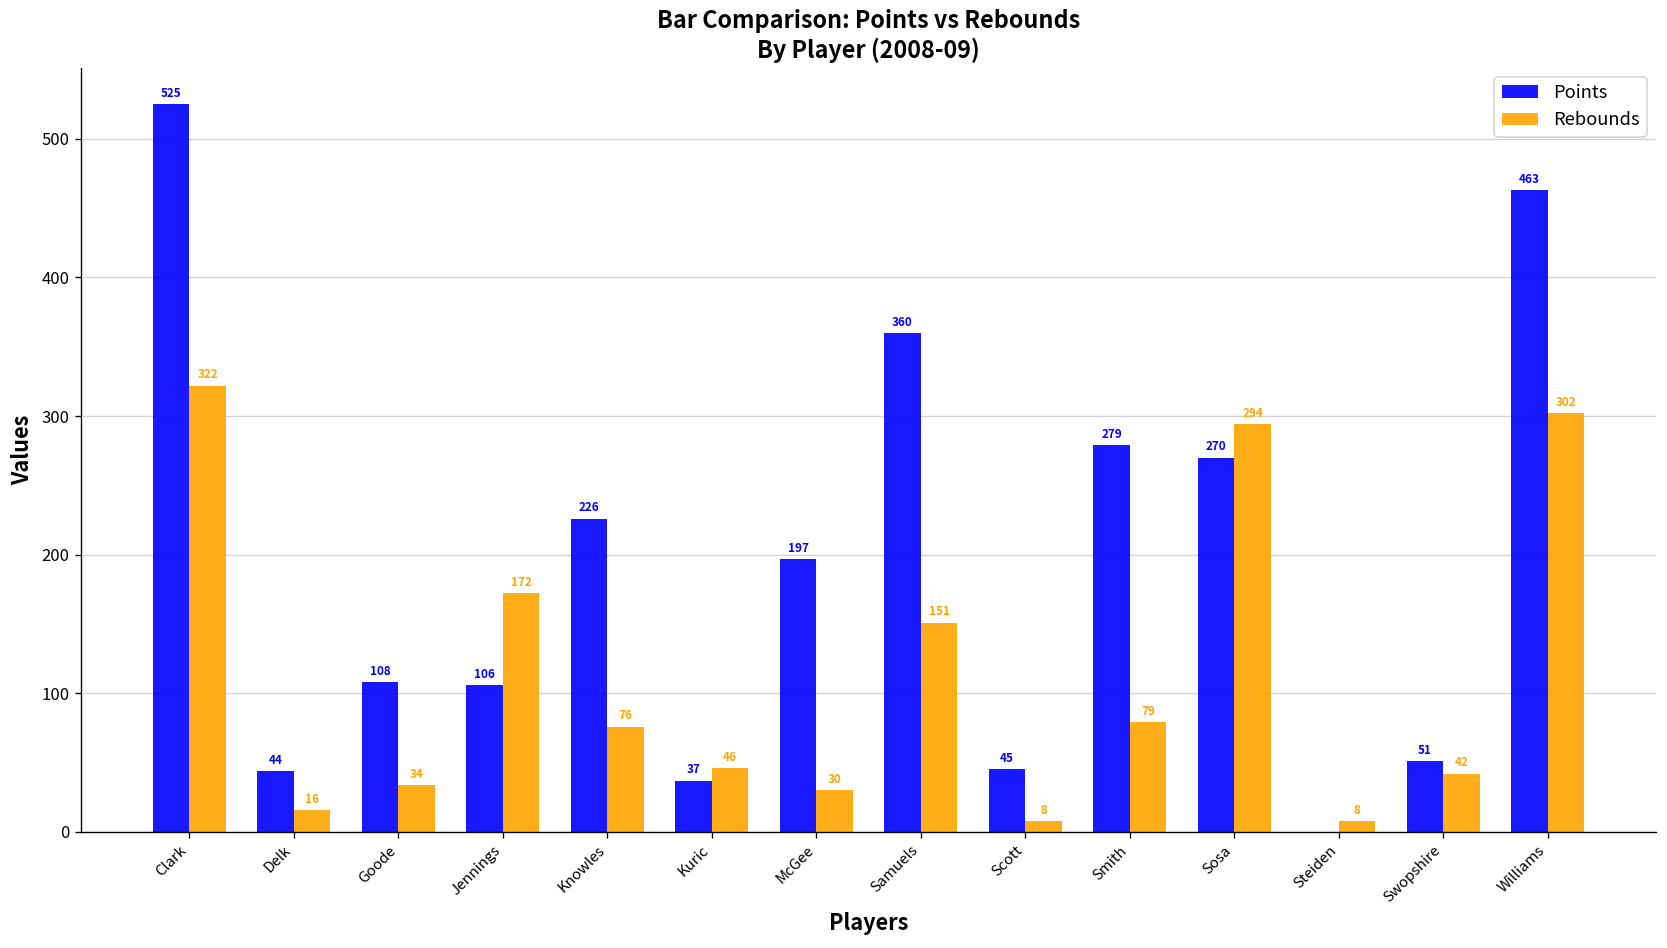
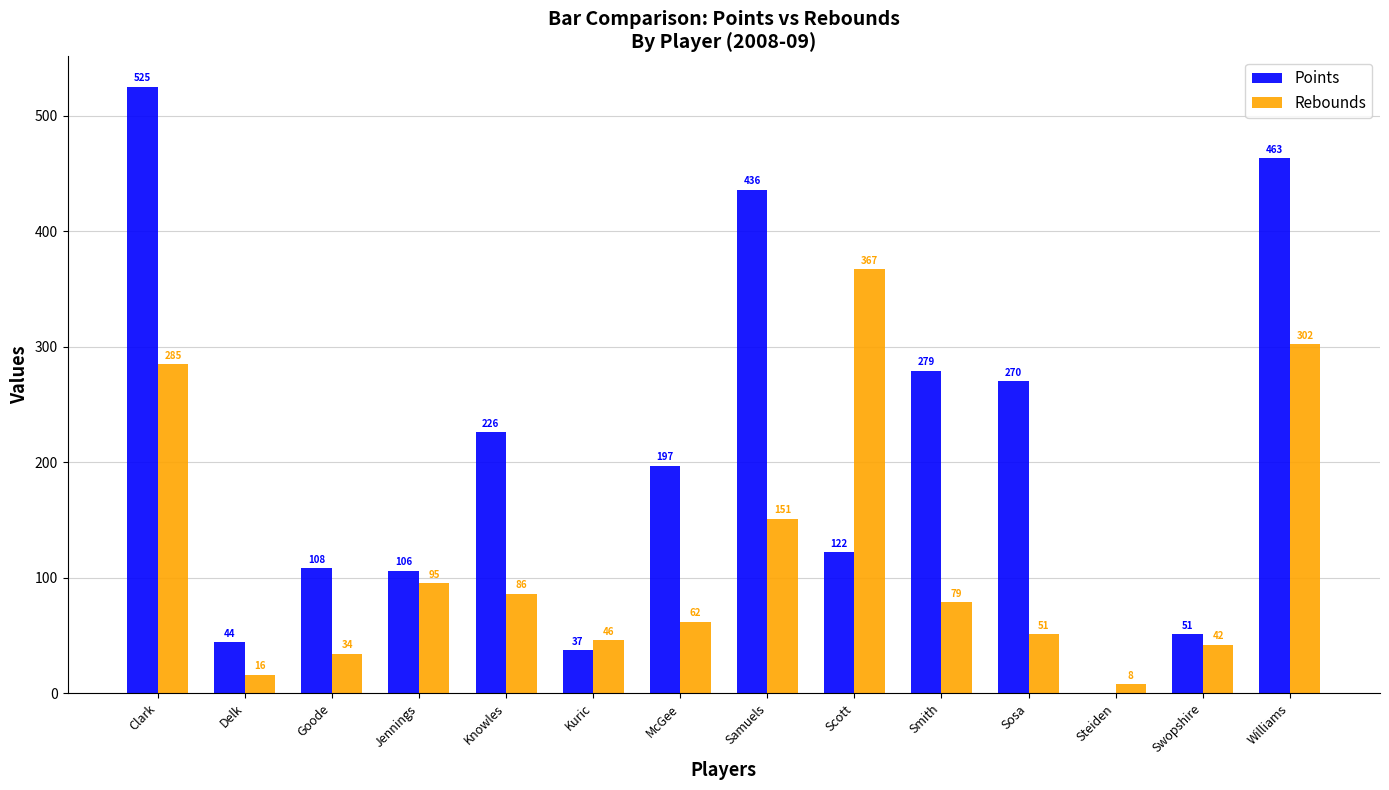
  {
    "Points": {
      "Clark": 525,
      "Delk": 44,
      "Goode": 108,
      "Jennings": 106,
      "Knowles": 226,
      "Kuric": 37,
      "McGee": 197,
-     "Samuels": 360,
-     "Scott": 45,
+     "Samuels": 436,
+     "Scott": 122,
      "Smith": 279,
      "Sosa": 270,
      "Swopshire": 51,
      "Williams": 463
    },
    "Rebounds": {
-     "Clark": 322,
+     "Clark": 285,
      "Delk": 16,
      "Goode": 34,
-     "Jennings": 172,
-     "Knowles": 76,
+     "Jennings": 95,
+     "Knowles": 86,
      "Kuric": 46,
-     "McGee": 30,
+     "McGee": 62,
      "Samuels": 151,
-     "Scott": 8,
+     "Scott": 367,
      "Smith": 79,
-     "Sosa": 294,
+     "Sosa": 51,
      "Steiden": 8,
      "Swopshire": 42,
      "Williams": 302
    }
  }
